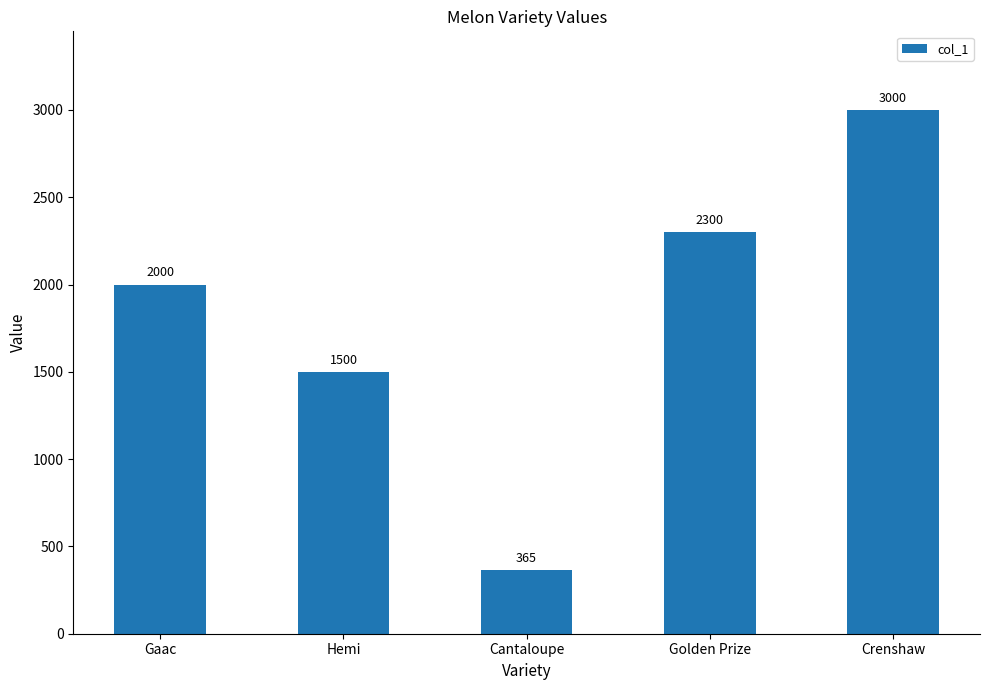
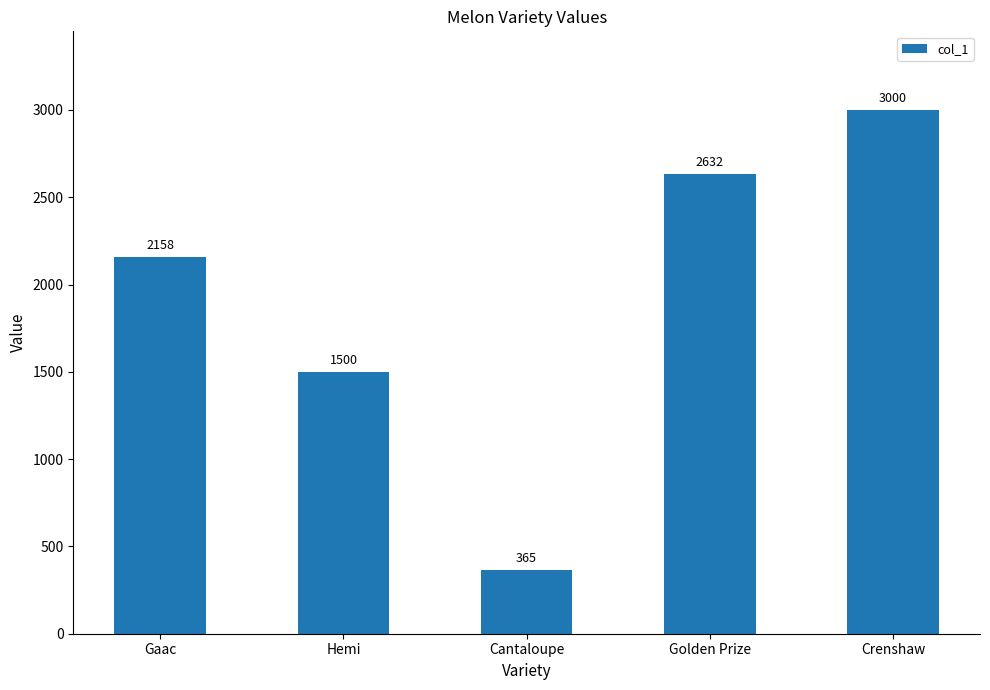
  {
-   "Gaac": 2000,
+   "Gaac": 2158,
    "Hemi": 1500,
    "Cantaloupe": 365,
-   "Golden Prize": 2300,
+   "Golden Prize": 2632,
    "Crenshaw": 3000
  }
